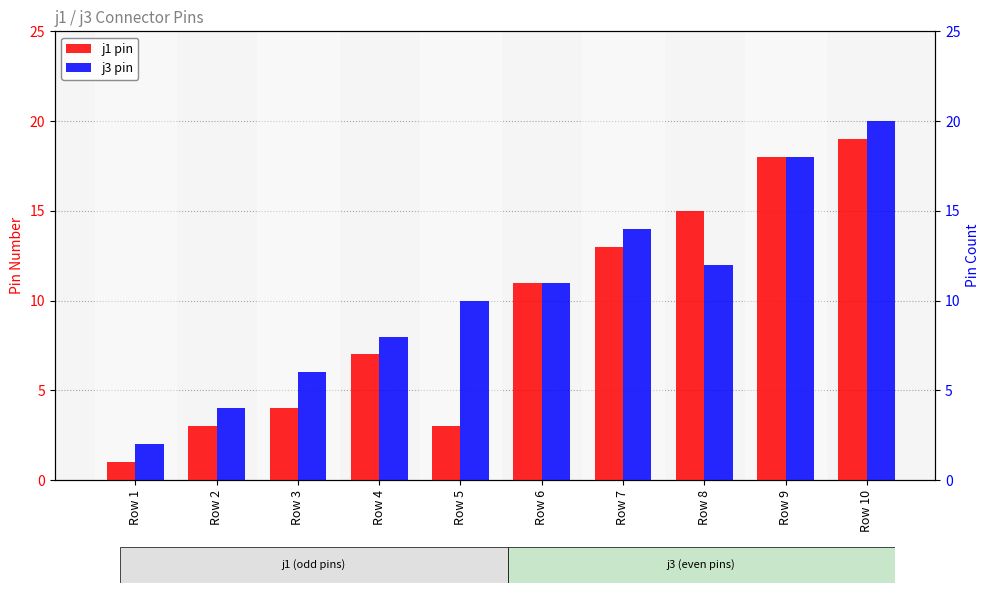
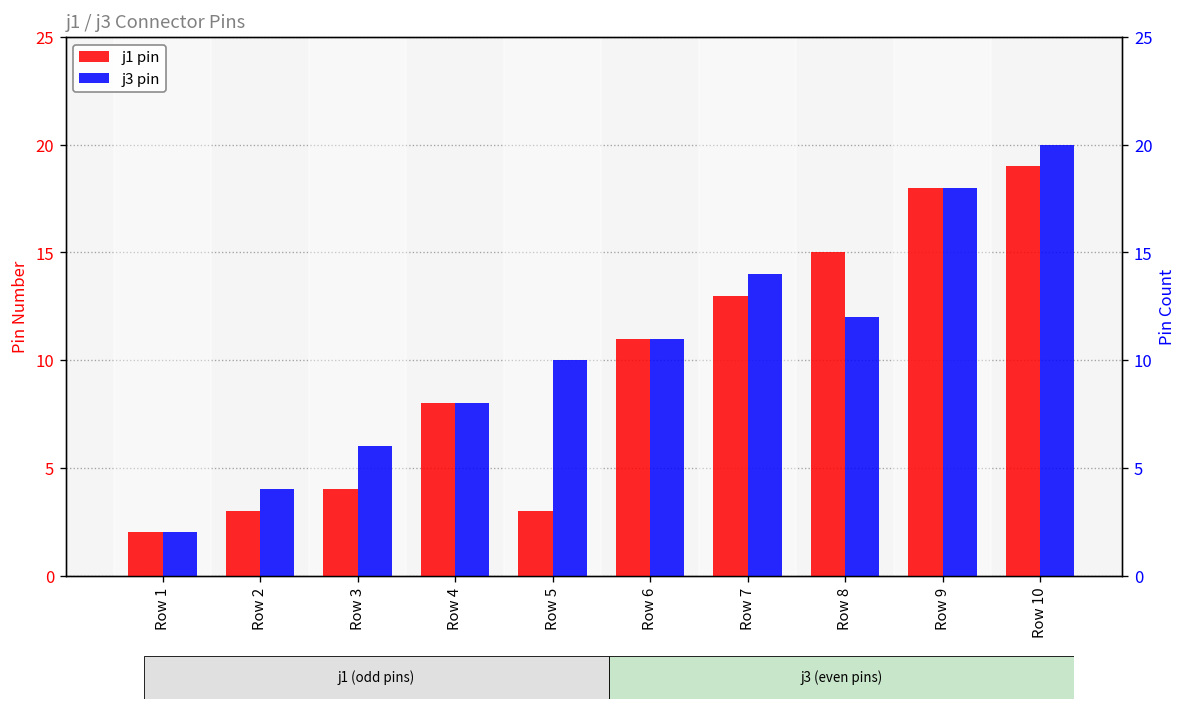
  {
    "j1 pin": {
-     "Row 1": 1,
+     "Row 1": 2,
      "Row 2": 3,
      "Row 3": 4,
-     "Row 4": 7,
+     "Row 4": 8,
      "Row 5": 3,
      "Row 6": 11,
      "Row 7": 13,
      "Row 8": 15,
      "Row 9": 18,
      "Row 10": 19
    },
    "j3 pin": {
      "Row 1": 2,
      "Row 2": 4,
      "Row 3": 6,
      "Row 4": 8,
      "Row 5": 10,
      "Row 6": 11,
      "Row 7": 14,
      "Row 8": 12,
      "Row 9": 18,
      "Row 10": 20
    }
  }
